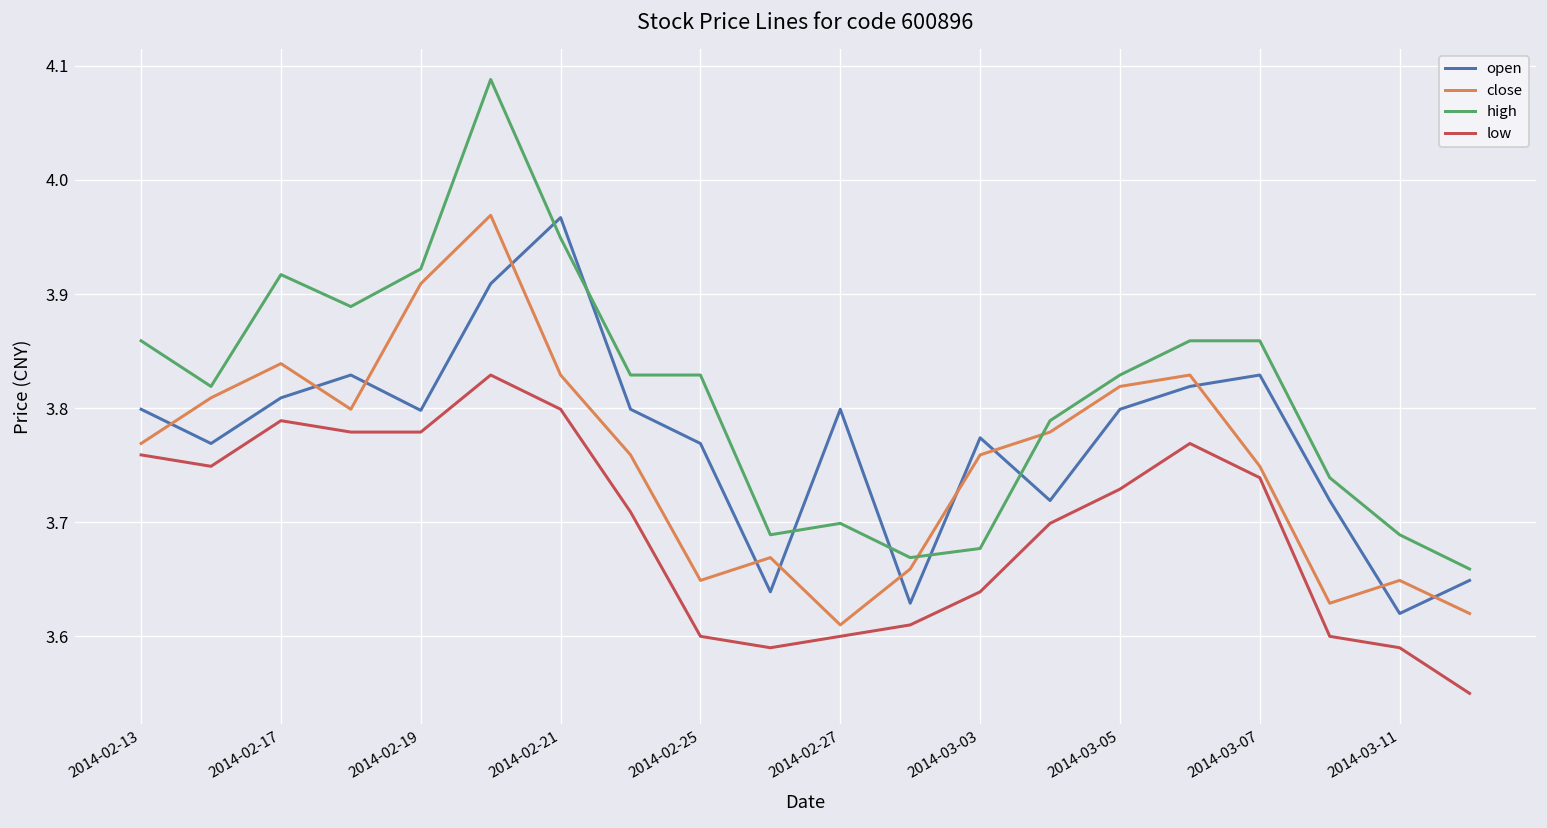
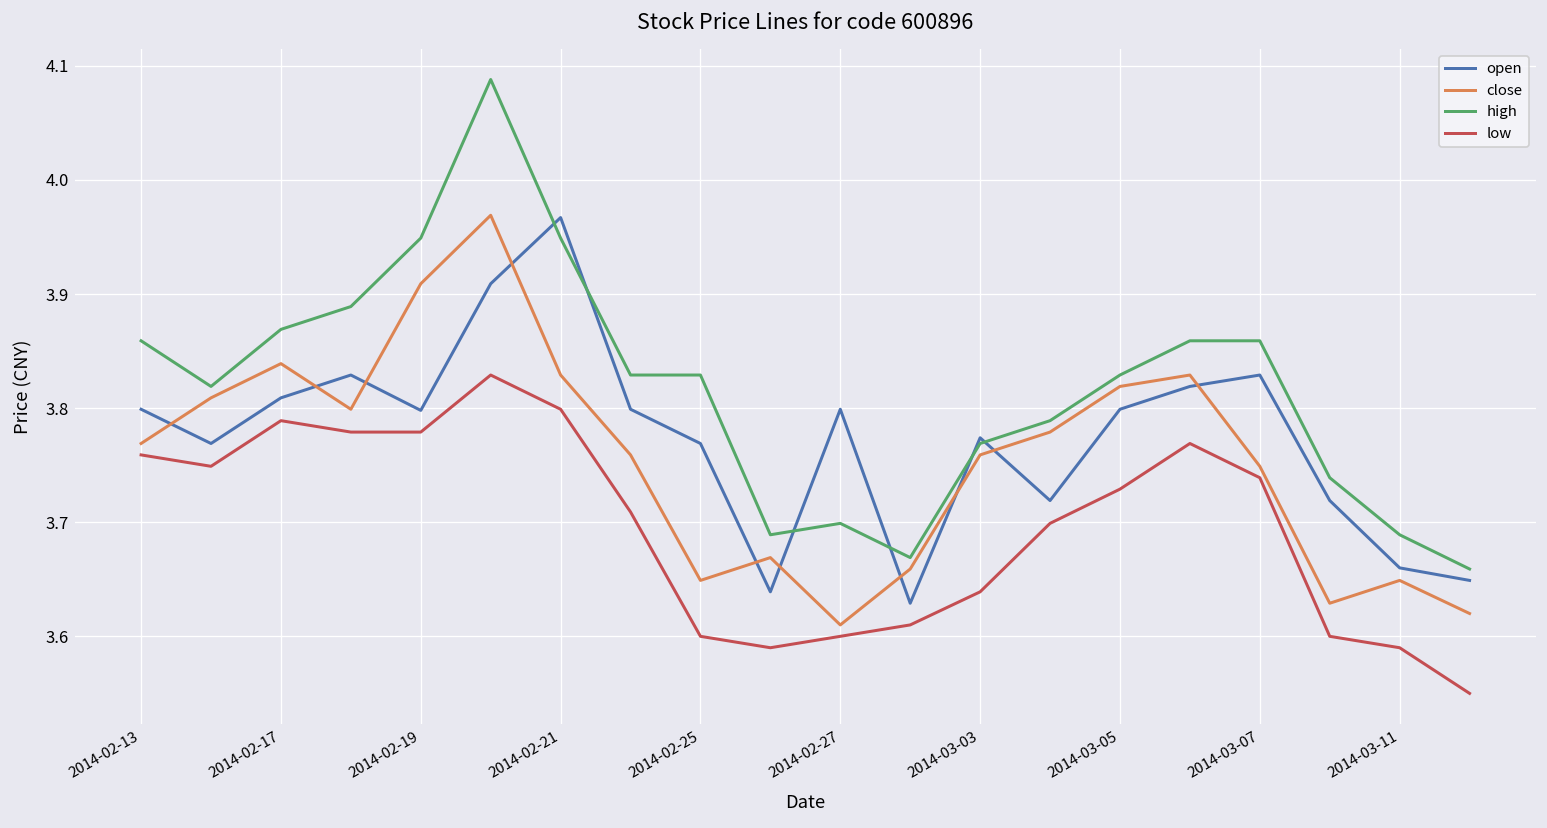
  {
    "open": {
      "2014-02-13": 3.80,
      "2014-02-17": 3.81,
      "2014-02-19": 3.80,
      "2014-02-21": 3.97,
      "2014-02-25": 3.77,
      "2014-02-27": 3.80,
      "2014-03-03": 3.77,
      "2014-03-05": 3.80,
      "2014-03-07": 3.83,
-     "2014-03-11": 3.62
+     "2014-03-11": 3.66
    },
    "high": {
      "2014-02-13": 3.86,
-     "2014-02-17": 3.92,
-     "2014-02-19": 3.92,
+     "2014-02-17": 3.87,
+     "2014-02-19": 3.95,
      "2014-02-21": 3.95,
      "2014-02-25": 3.83,
      "2014-02-27": 3.70,
-     "2014-03-03": 3.68,
+     "2014-03-03": 3.77,
      "2014-03-05": 3.83,
      "2014-03-07": 3.86,
      "2014-03-11": 3.69
    }
  }
